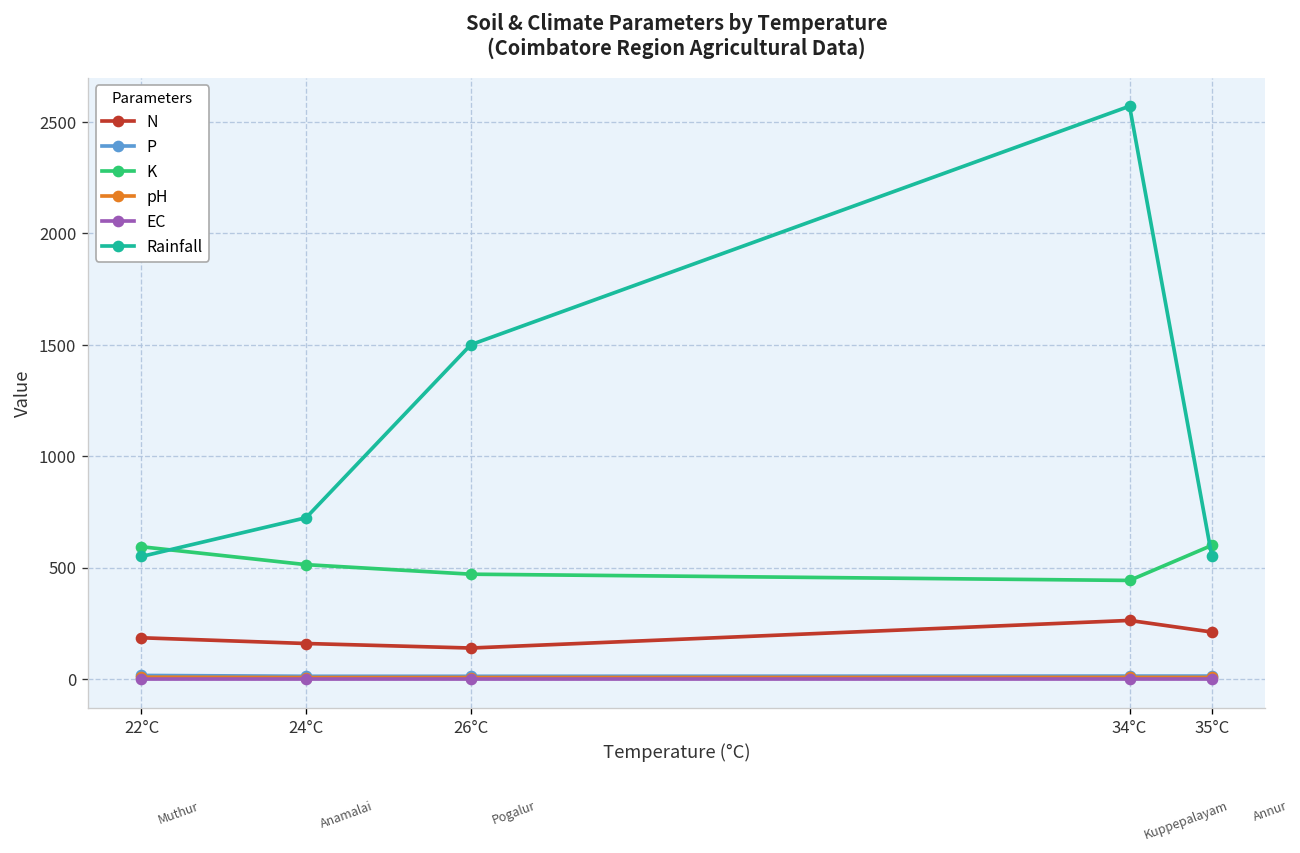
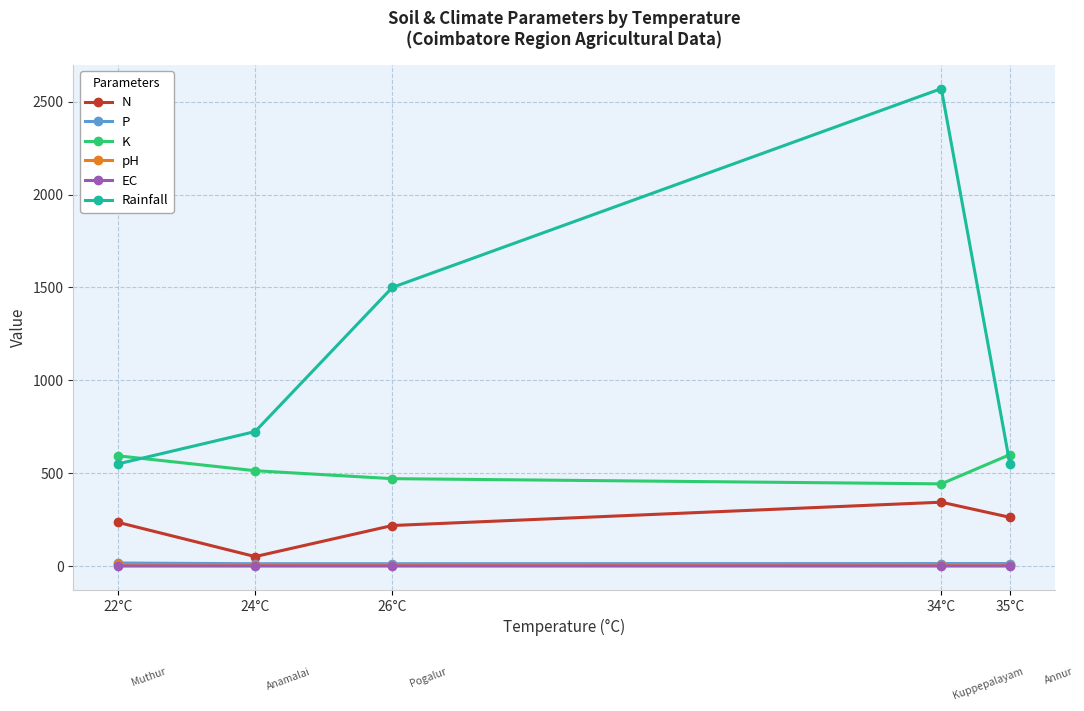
  {
    "N": {
-     "22°C": 190,
-     "24°C": 160,
-     "26°C": 140,
-     "34°C": 260,
-     "35°C": 210
+     "22°C": 240,
+     "24°C": 50,
+     "26°C": 220,
+     "34°C": 340,
+     "35°C": 260
    }
  }
